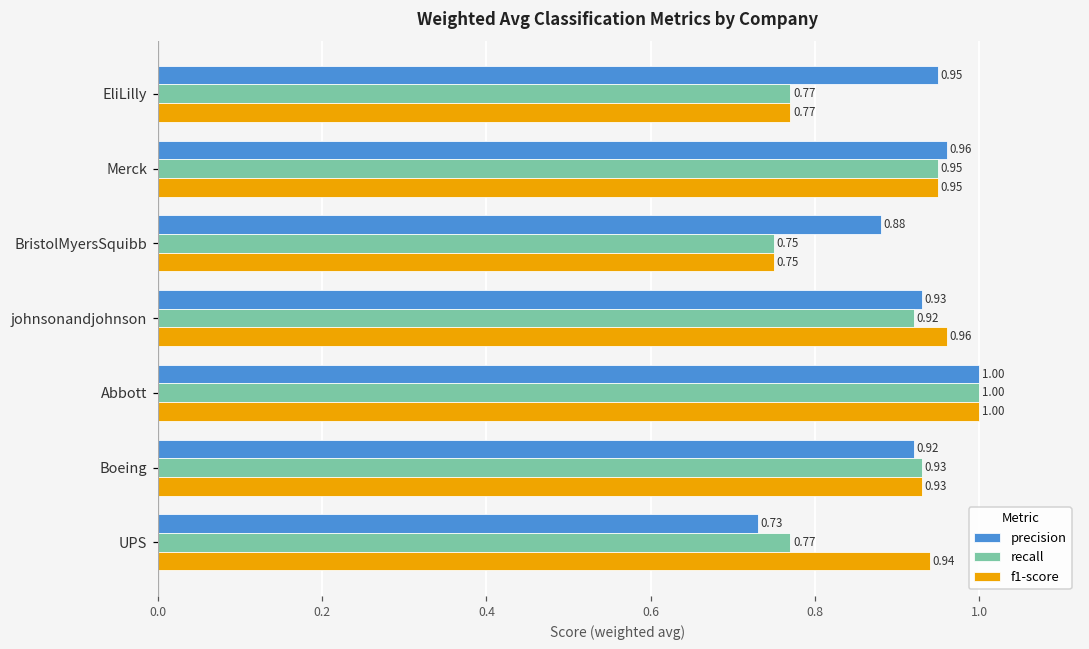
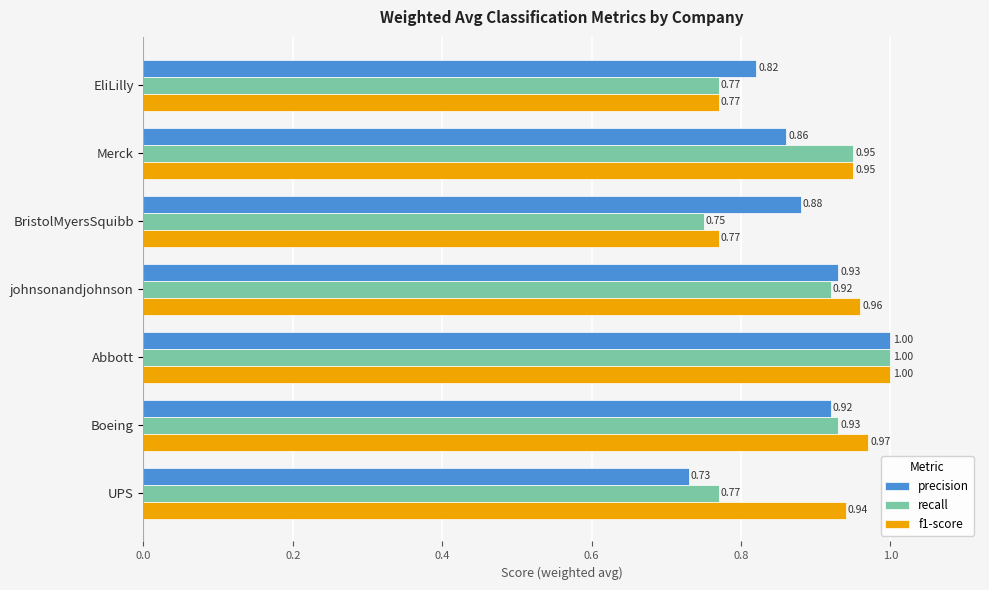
  {
    "precision": {
-     "EliLilly": 0.95,
-     "Merck": 0.96,
+     "EliLilly": 0.82,
+     "Merck": 0.86,
      "BristolMyersSquibb": 0.88,
      "johnsonandjohnson": 0.93,
      "Abbott": 1.00,
      "Boeing": 0.92,
      "UPS": 0.73
    },
    "recall": {
      "EliLilly": 0.77,
      "Merck": 0.95,
      "BristolMyersSquibb": 0.75,
      "johnsonandjohnson": 0.92,
      "Abbott": 1.00,
      "Boeing": 0.93,
      "UPS": 0.77
    },
    "f1-score": {
      "EliLilly": 0.77,
      "Merck": 0.95,
-     "BristolMyersSquibb": 0.75,
+     "BristolMyersSquibb": 0.77,
      "johnsonandjohnson": 0.96,
      "Abbott": 1.00,
-     "Boeing": 0.93,
+     "Boeing": 0.97,
      "UPS": 0.94
    }
  }
